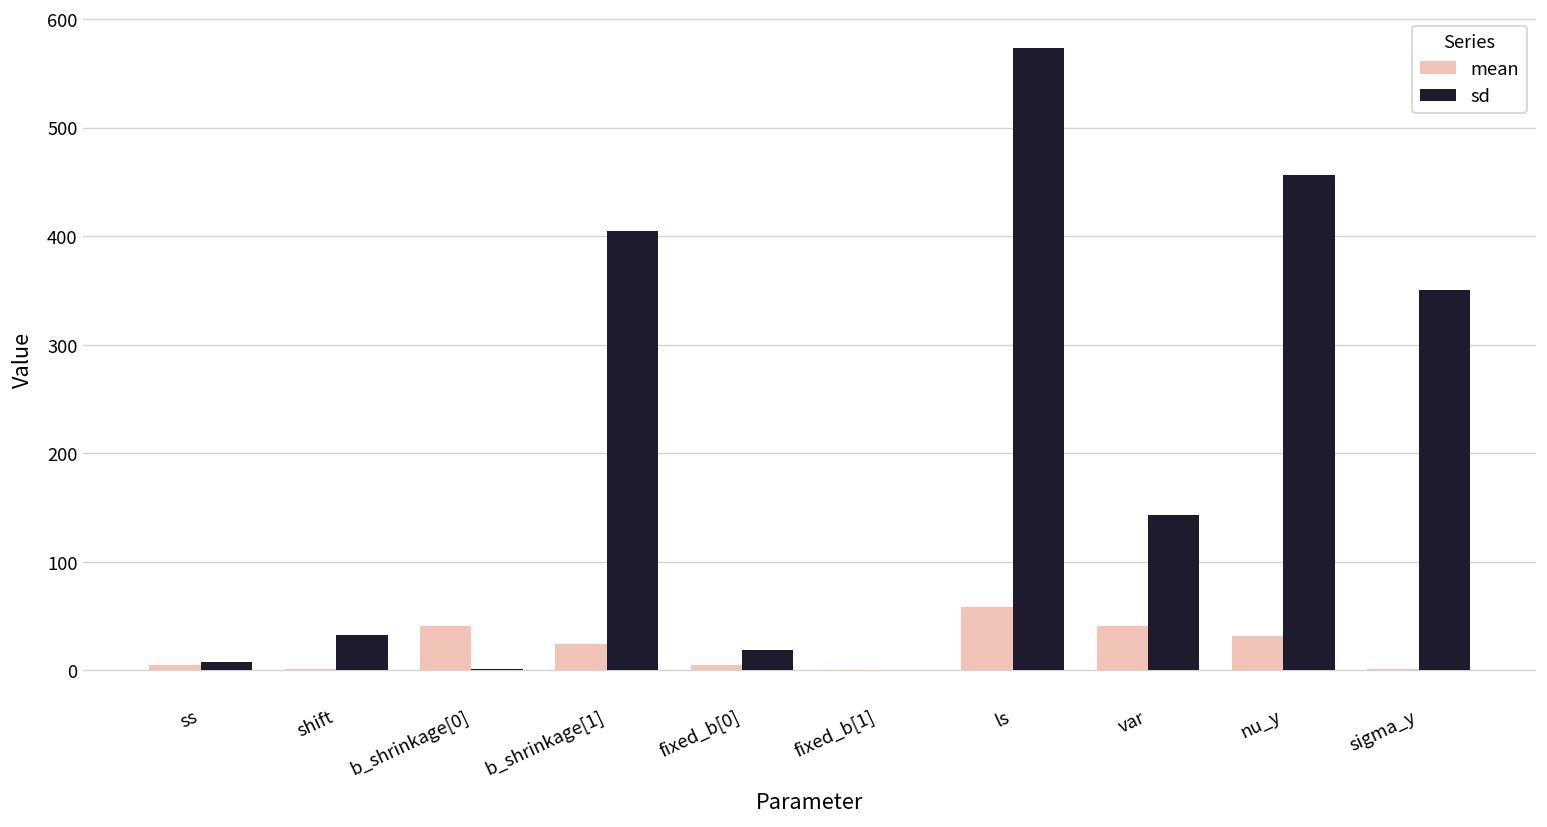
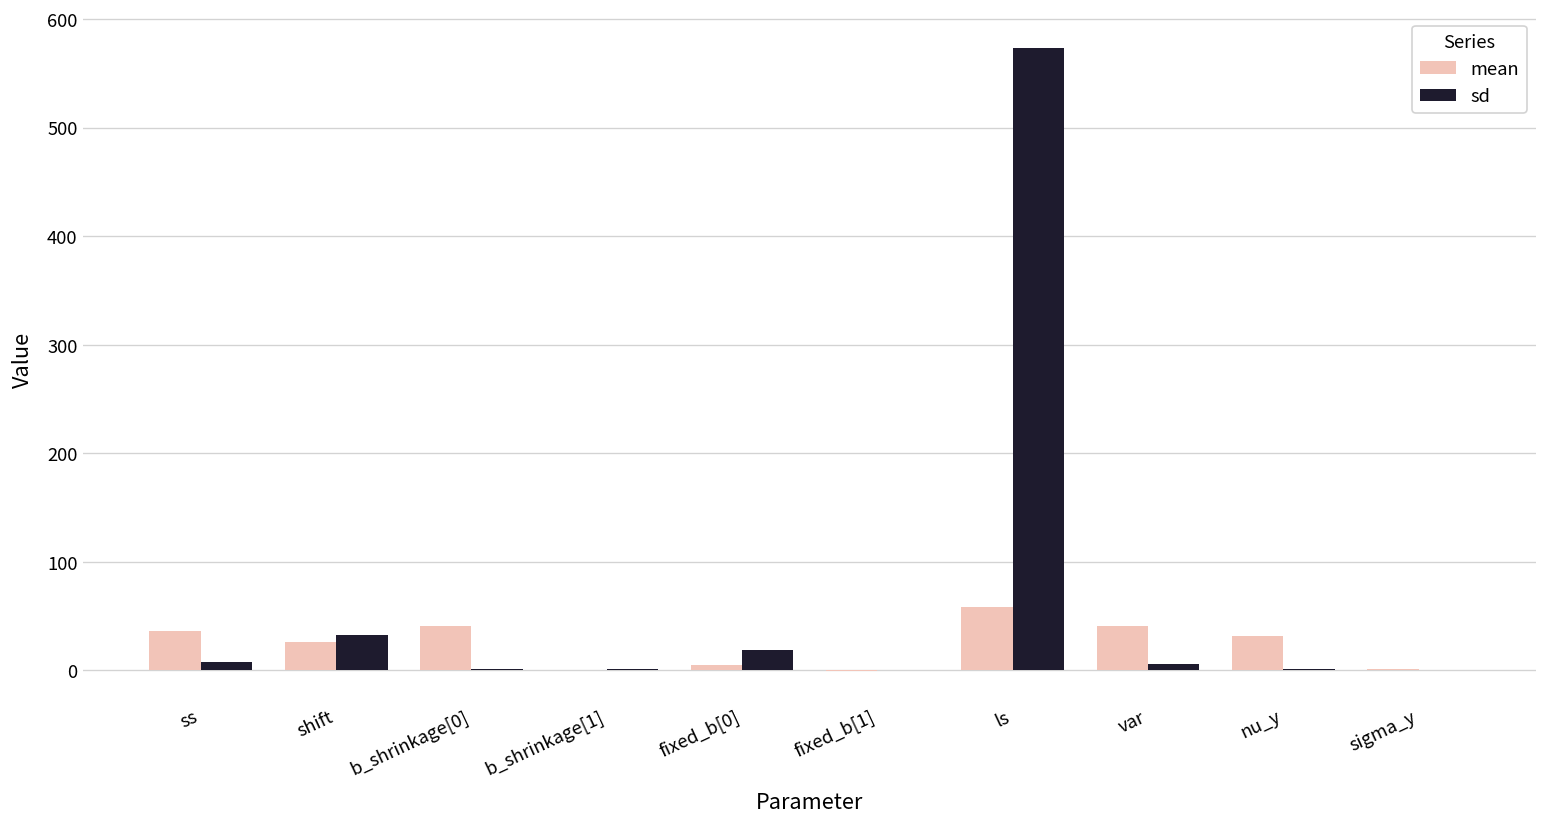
  {
    "mean": {
-     "ss": 0,
-     "shift": 0,
+     "ss": 40,
+     "shift": 30,
      "b_shrinkage[0]": 40,
-     "b_shrinkage[1]": 20,
+     "b_shrinkage[1]": 0,
      "fixed_b[0]": 0,
      "ls": 60,
      "var": 40,
      "nu_y": 30
    },
    "sd": {
      "ss": 10,
      "shift": 30,
-     "b_shrinkage[1]": 400,
+     "b_shrinkage[1]": 0,
      "fixed_b[0]": 20,
      "ls": 570,
-     "var": 140,
-     "nu_y": 460,
-     "sigma_y": 350
+     "var": 10,
+     "nu_y": 0,
+     "sigma_y": 0
    }
  }
